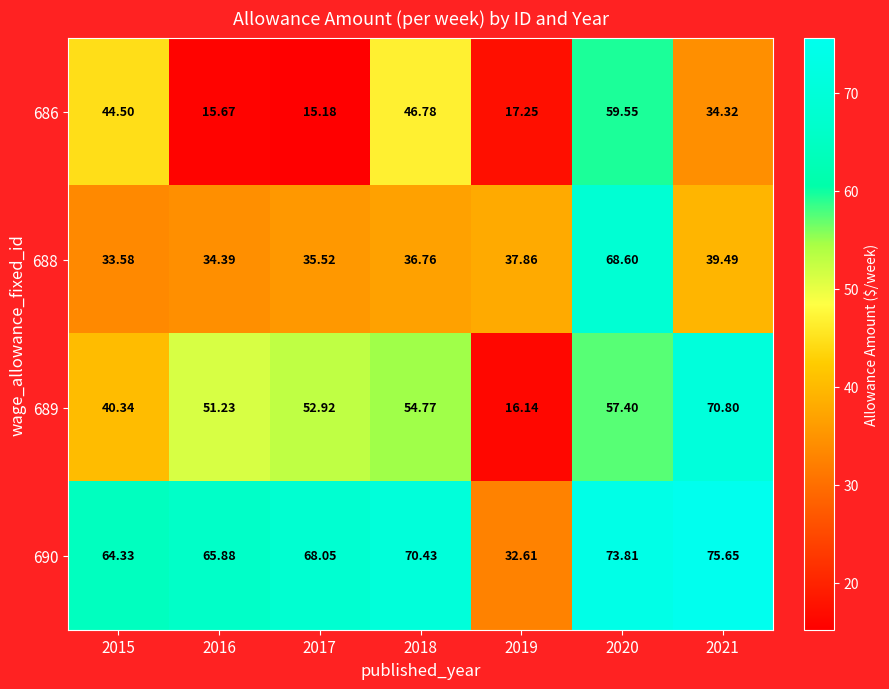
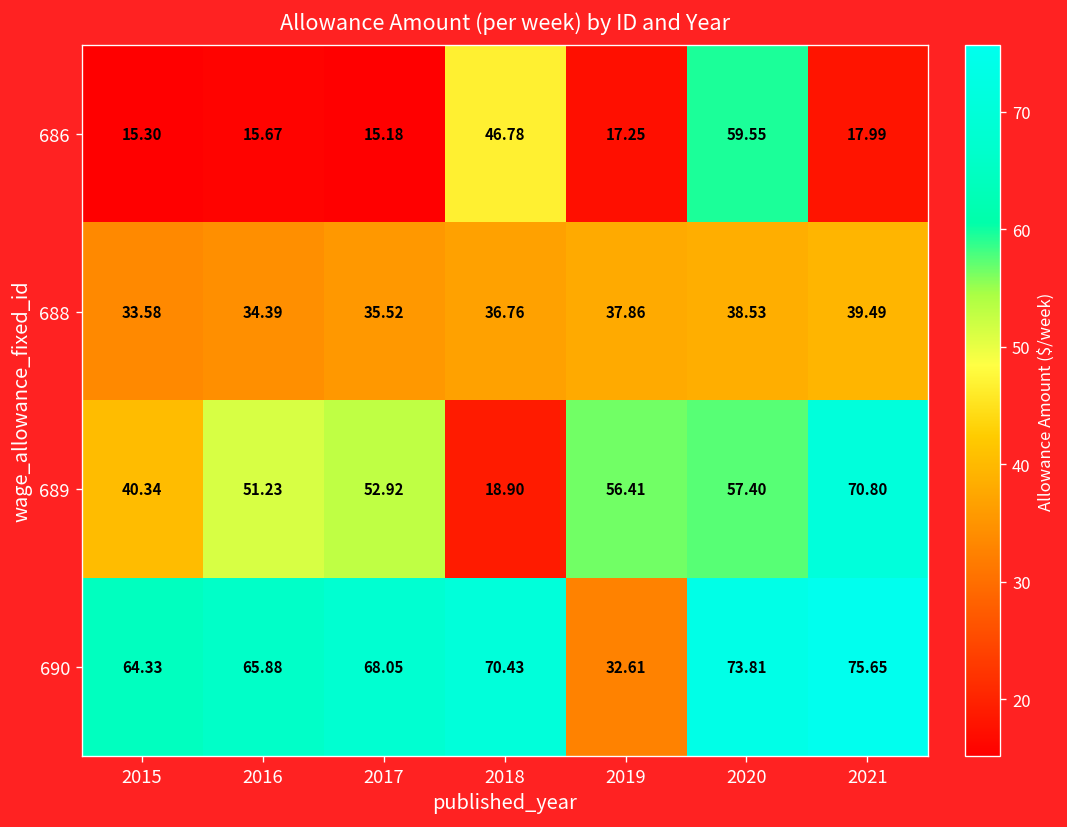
  {
    "686": {
-     "2015": 44.50,
+     "2015": 15.30,
      "2016": 15.67,
      "2017": 15.18,
      "2018": 46.78,
      "2019": 17.25,
      "2020": 59.55,
-     "2021": 34.32
+     "2021": 17.99
    },
    "688": {
      "2015": 33.58,
      "2016": 34.39,
      "2017": 35.52,
      "2018": 36.76,
      "2019": 37.86,
-     "2020": 68.60,
+     "2020": 38.53,
      "2021": 39.49
    },
    "689": {
      "2015": 40.34,
      "2016": 51.23,
      "2017": 52.92,
-     "2018": 54.77,
-     "2019": 16.14,
+     "2018": 18.90,
+     "2019": 56.41,
      "2020": 57.40,
      "2021": 70.80
    },
    "690": {
      "2015": 64.33,
      "2016": 65.88,
      "2017": 68.05,
      "2018": 70.43,
      "2019": 32.61,
      "2020": 73.81,
      "2021": 75.65
    }
  }
